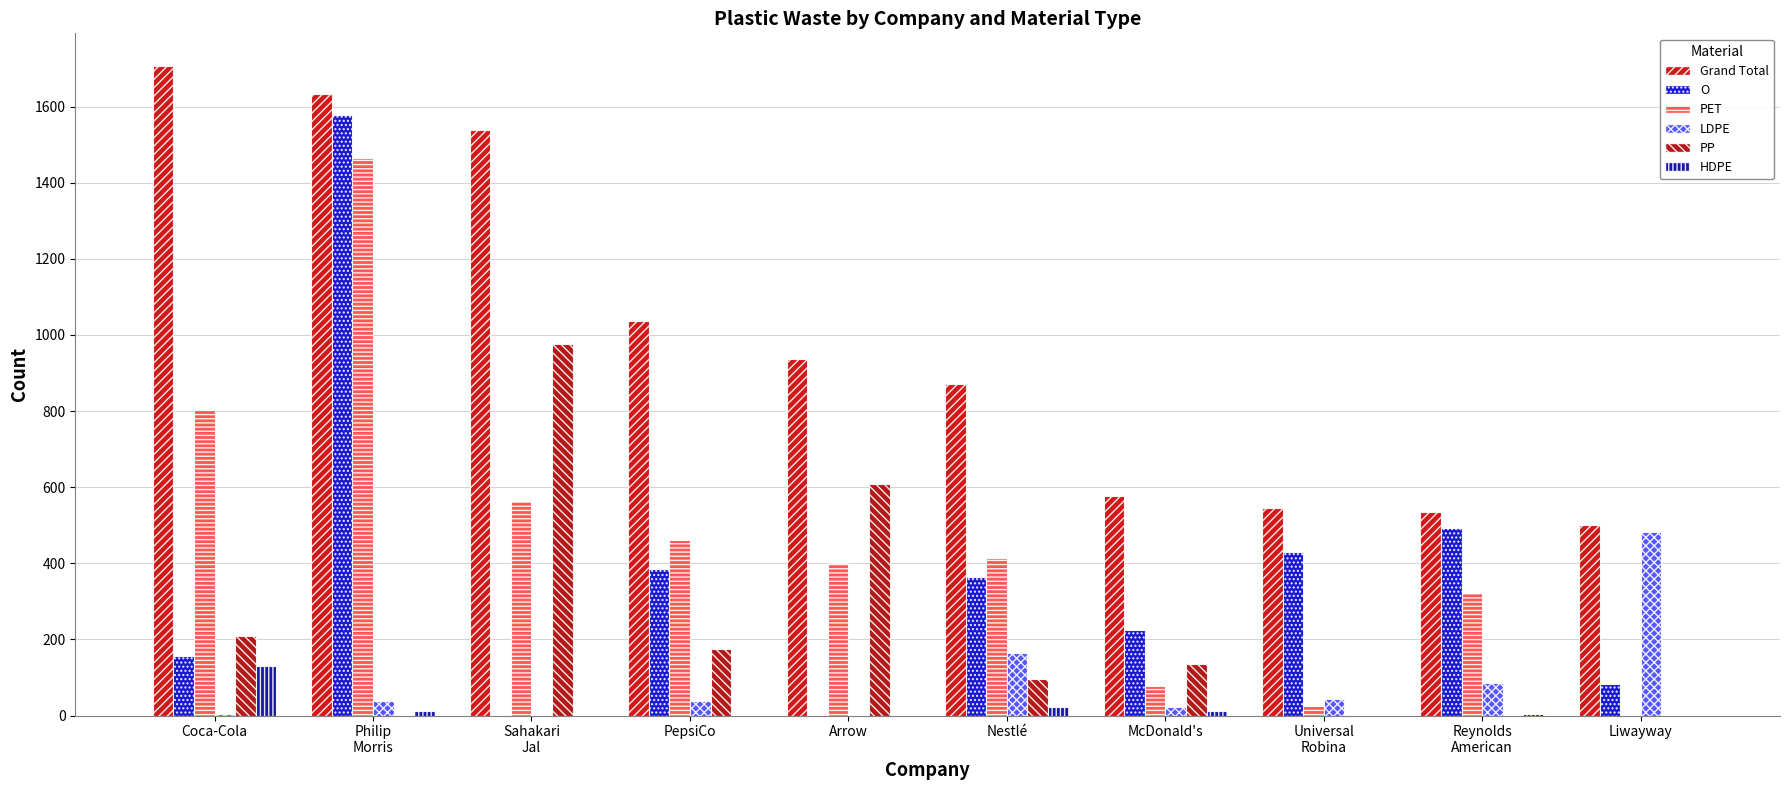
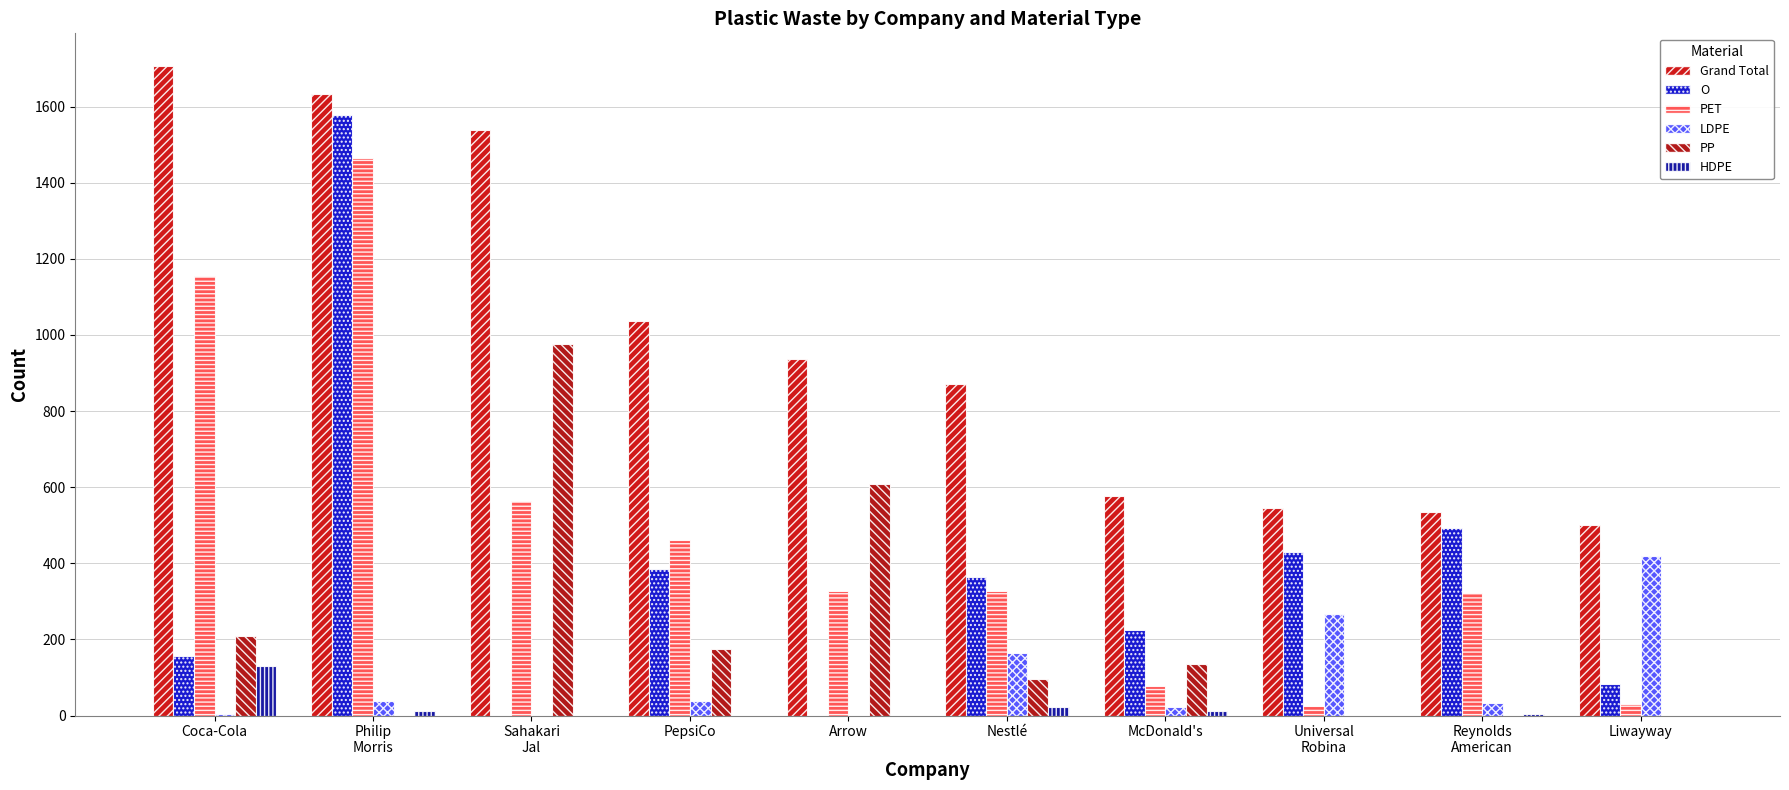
  {
    "PET": {
-     "Coca-Cola": 800,
+     "Coca-Cola": 1150,
      "Philip Morris": 1470,
      "Sahakari Jal": 560,
      "PepsiCo": 460,
-     "Arrow": 400,
-     "Nestlé": 410,
+     "Arrow": 330,
+     "Nestlé": 330,
      "McDonald's": 80,
      "Universal Robina": 30,
      "Reynolds American": 320,
-     "Liwayway": 0
+     "Liwayway": 30
    },
    "LDPE": {
      "Philip Morris": 40,
      "Sahakari Jal": 0,
      "PepsiCo": 40,
      "Arrow": 0,
      "Nestlé": 170,
      "McDonald's": 20,
-     "Universal Robina": 40,
-     "Reynolds American": 90,
-     "Liwayway": 480
+     "Universal Robina": 270,
+     "Reynolds American": 30,
+     "Liwayway": 420
    }
  }
